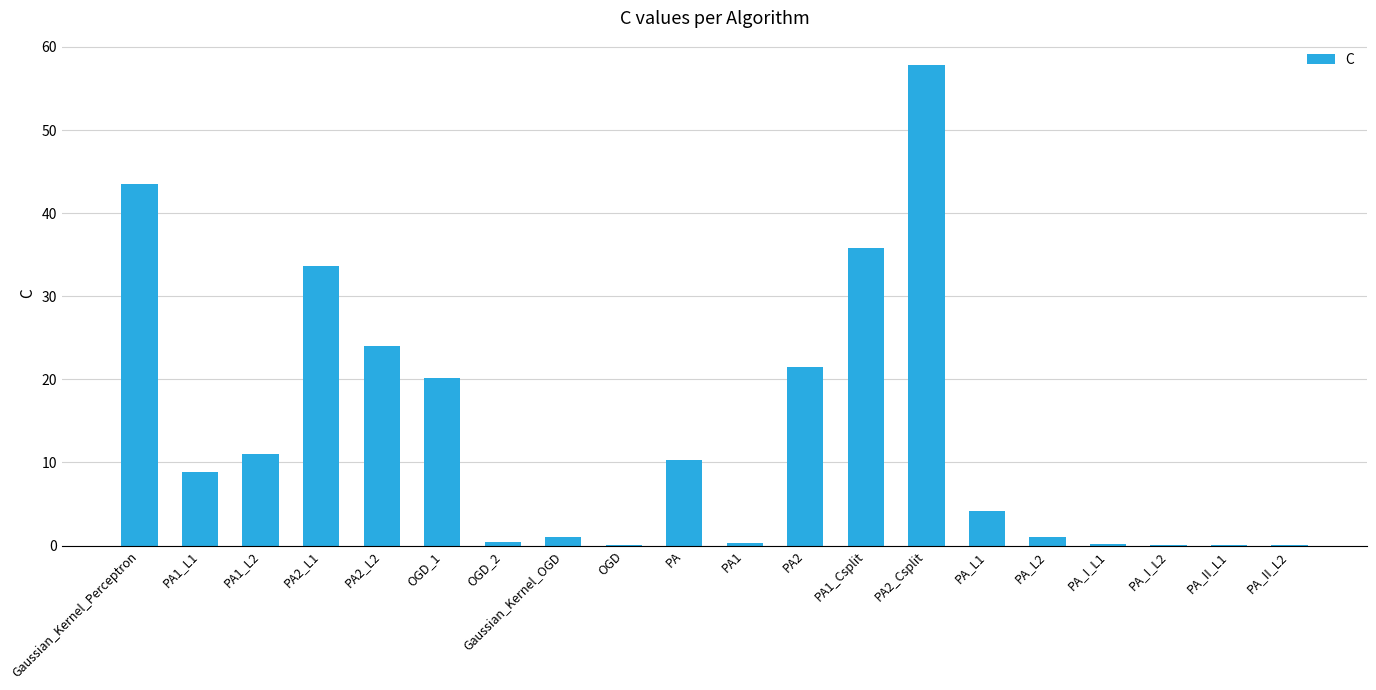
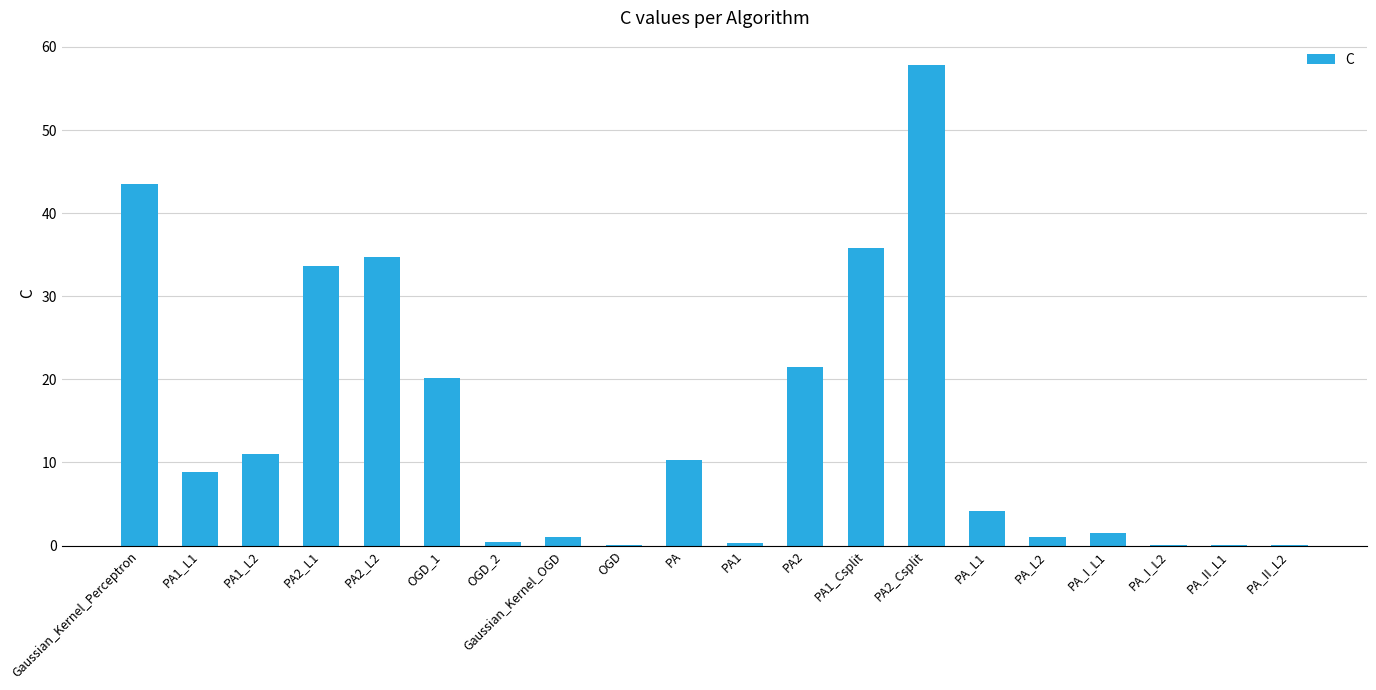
  {
    "Gaussian_Kernel_Perceptron": 44,
    "PA1_L1": 9,
    "PA1_L2": 11,
    "PA2_L1": 34,
-   "PA2_L2": 24,
+   "PA2_L2": 35,
    "OGD_1": 20,
    "OGD_2": 0,
    "Gaussian_Kernel_OGD": 1,
    "PA": 10,
    "PA1": 0,
    "PA2": 22,
    "PA1_Csplit": 36,
    "PA2_Csplit": 58,
    "PA_L1": 4,
    "PA_L2": 1,
-   "PA_I_L1": 0
+   "PA_I_L1": 1
  }
